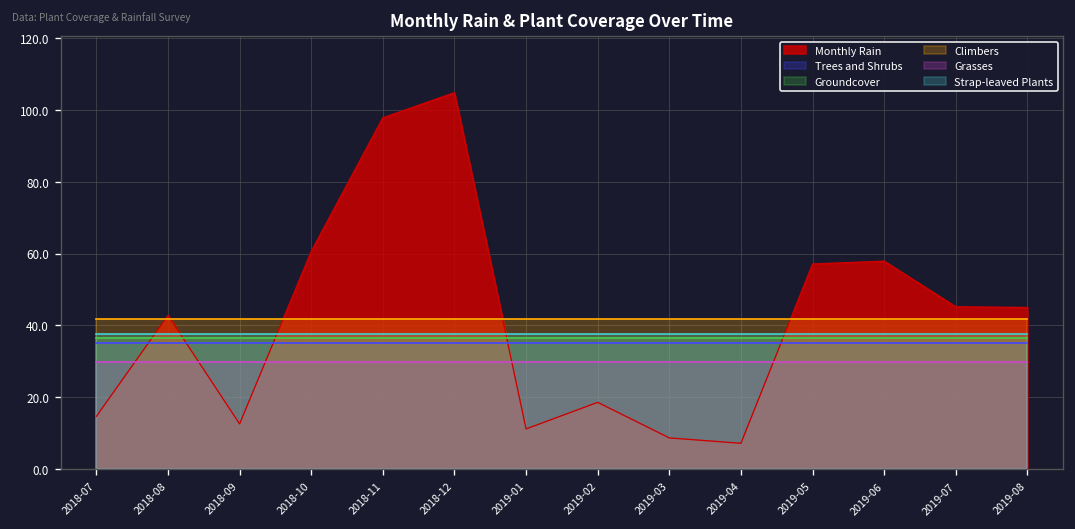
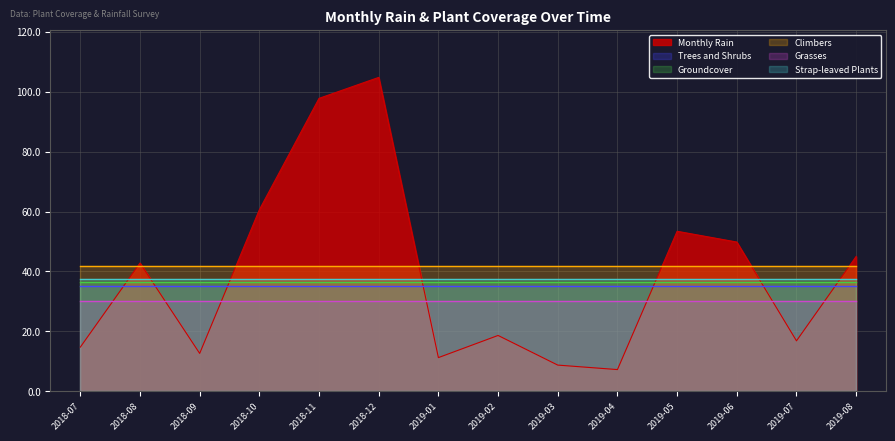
  {
    "Monthly Rain": {
      "2018-07": 15,
      "2018-08": 43,
      "2018-09": 13,
      "2018-10": 61,
      "2018-11": 98,
      "2018-12": 105,
      "2019-01": 11,
      "2019-02": 19,
      "2019-03": 9,
      "2019-04": 7,
-     "2019-05": 57,
-     "2019-06": 58,
-     "2019-07": 45,
+     "2019-05": 53,
+     "2019-06": 50,
+     "2019-07": 17,
      "2019-08": 45
    },
    "Climbers": {
      "2018-07": 42,
      "2018-08": 42,
      "2018-09": 42,
      "2018-10": 42,
      "2018-11": 42,
      "2018-12": 42,
      "2019-01": 42,
      "2019-02": 42,
      "2019-03": 42,
      "2019-04": 42,
      "2019-05": 42,
      "2019-06": 42,
      "2019-07": 42,
      "2019-08": 42
    }
  }
